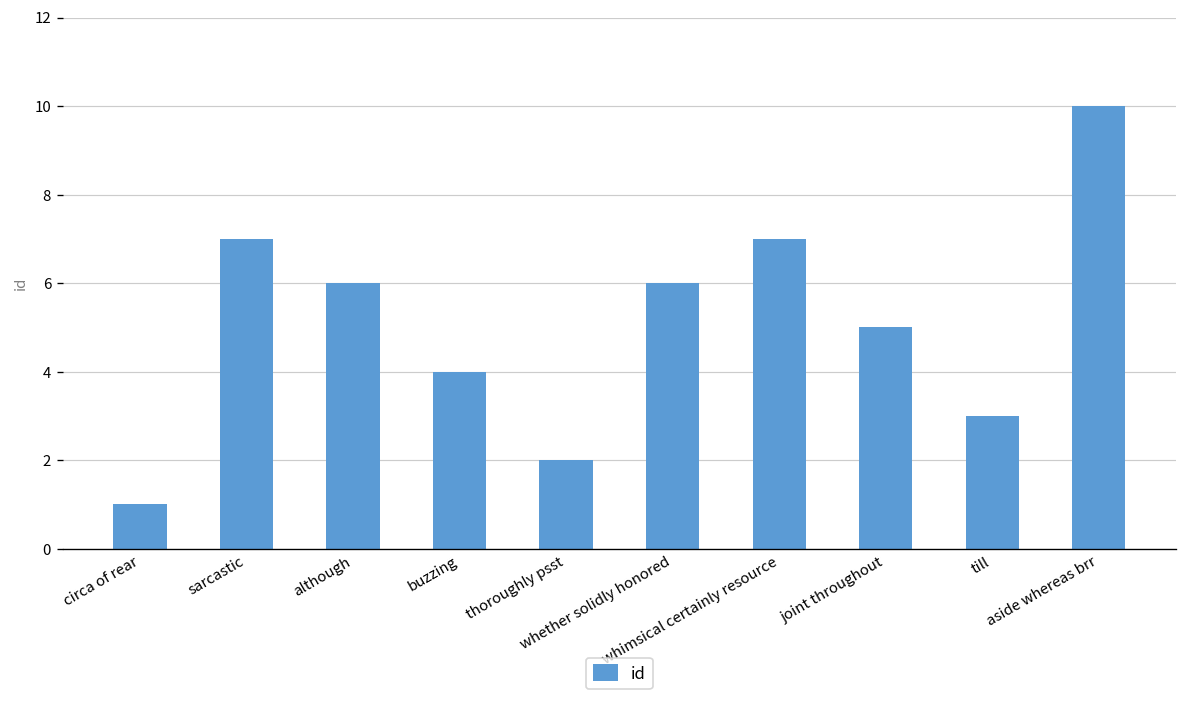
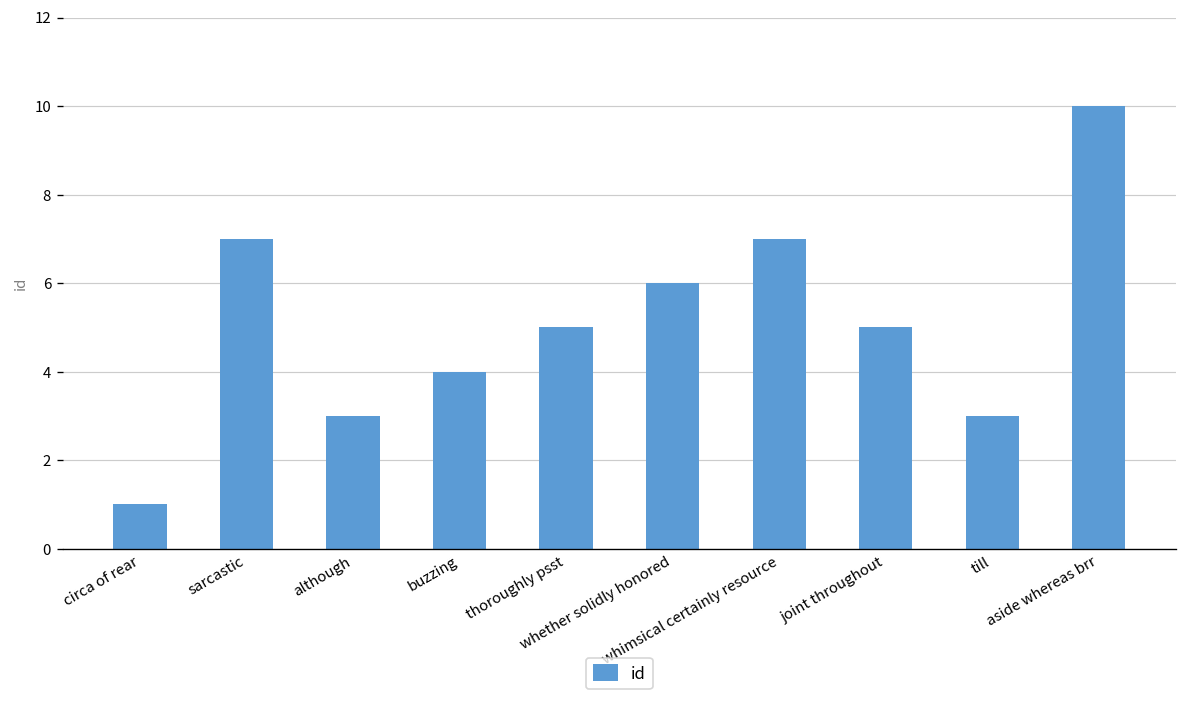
  {
    "circa of rear": 1,
    "sarcastic": 7,
-   "although": 6,
+   "although": 3,
    "buzzing": 4,
-   "thoroughly psst": 2,
+   "thoroughly psst": 5,
    "whether solidly honored": 6,
    "whimsical certainly resource": 7,
    "joint throughout": 5,
    "till": 3,
    "aside whereas brr": 10
  }
